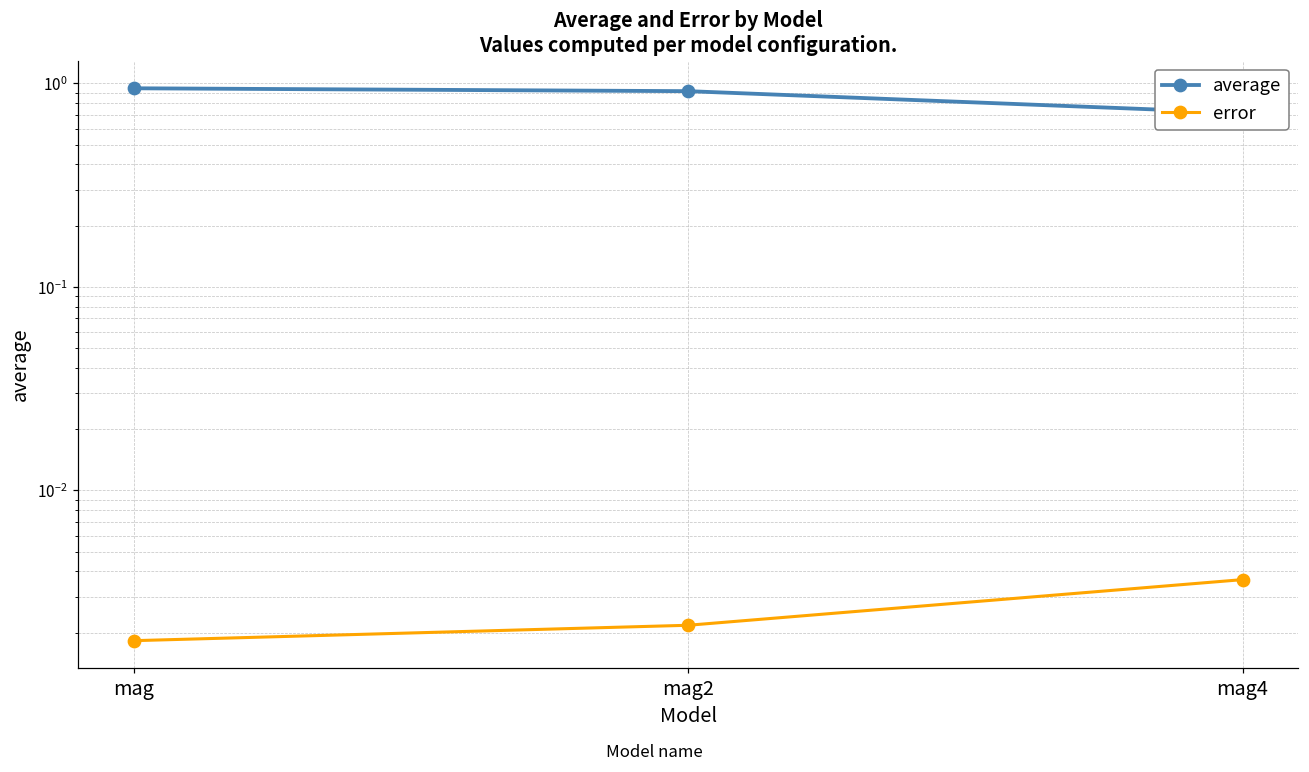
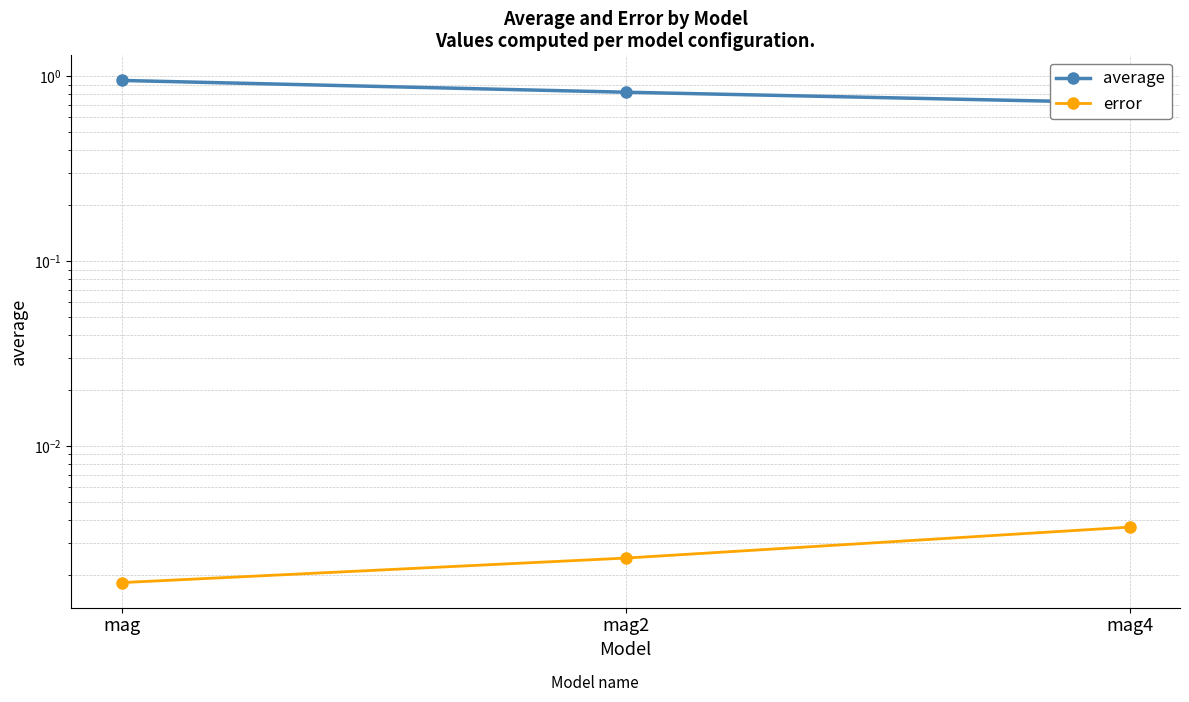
  {
    "average": {
      "mag": 0.9,
-     "mag2": 0.9
+     "mag2": 0.8
    },
    "error": {
      "mag": 0.0018,
-     "mag2": 0.0022,
+     "mag2": 0.0025,
      "mag4": 0.0036
    }
  }
